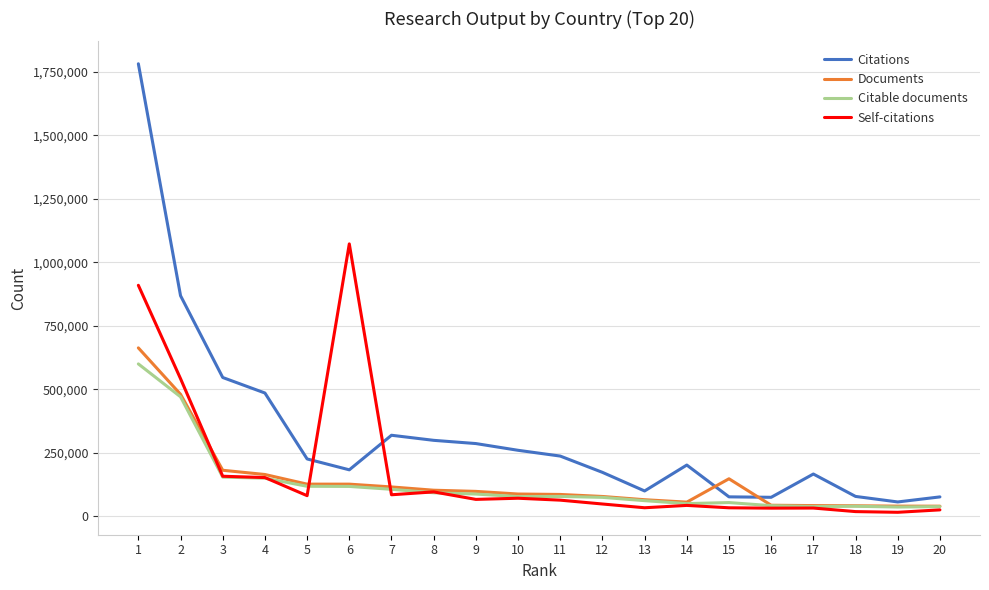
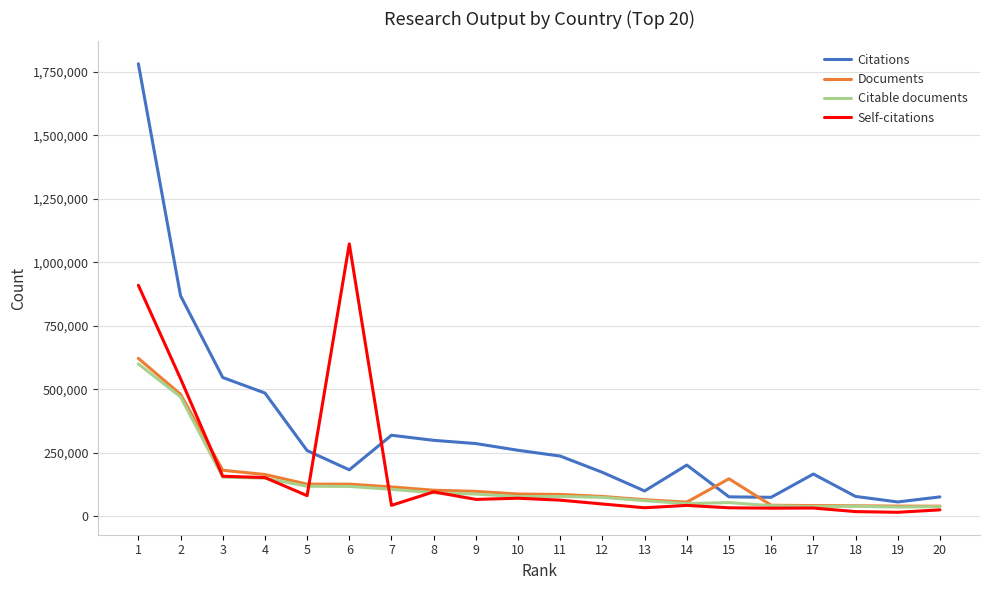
  {
    "Citations": {
      "1": "1,780,000",
      "2": "870,000",
      "3": "550,000",
      "4": "490,000",
-     "5": "230,000",
+     "5": "260,000",
      "6": "180,000",
      "7": "320,000",
      "8": "300,000",
      "9": "290,000",
      "10": "260,000",
      "11": "240,000",
      "12": "170,000",
      "13": "100,000",
      "14": "200,000",
      "15": "80,000",
      "16": "70,000",
      "17": "170,000",
      "18": "80,000",
      "19": "60,000",
      "20": "80,000"
    },
    "Documents": {
-     "1": "660,000",
+     "1": "620,000",
      "3": "180,000",
      "4": "160,000",
      "9": "100,000",
      "10": "90,000",
      "15": "150,000"
    },
    "Citable documents": {
      "1": "600,000",
      "9": "90,000",
      "15": "50,000"
    },
    "Self-citations": {
      "1": "910,000",
      "2": "540,000",
      "5": "80,000",
      "6": "1,070,000",
-     "7": "80,000",
+     "7": "40,000",
      "9": "70,000",
      "11": "60,000",
      "12": "50,000",
      "13": "30,000",
      "15": "30,000",
      "18": "20,000",
      "19": "20,000",
      "20": "30,000"
    }
  }
